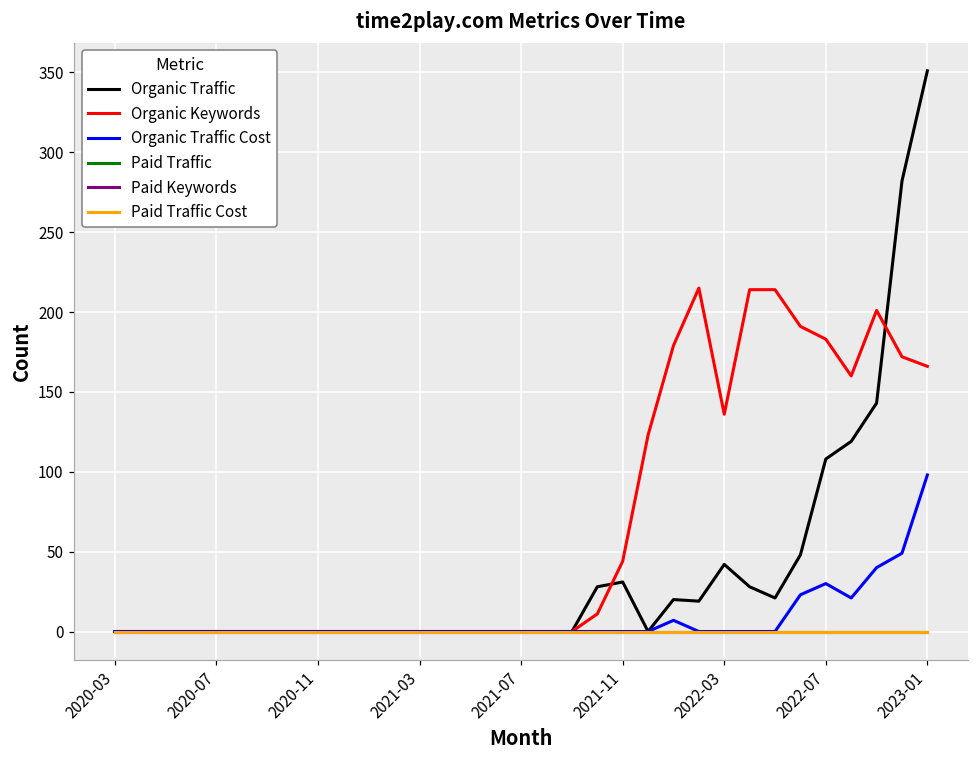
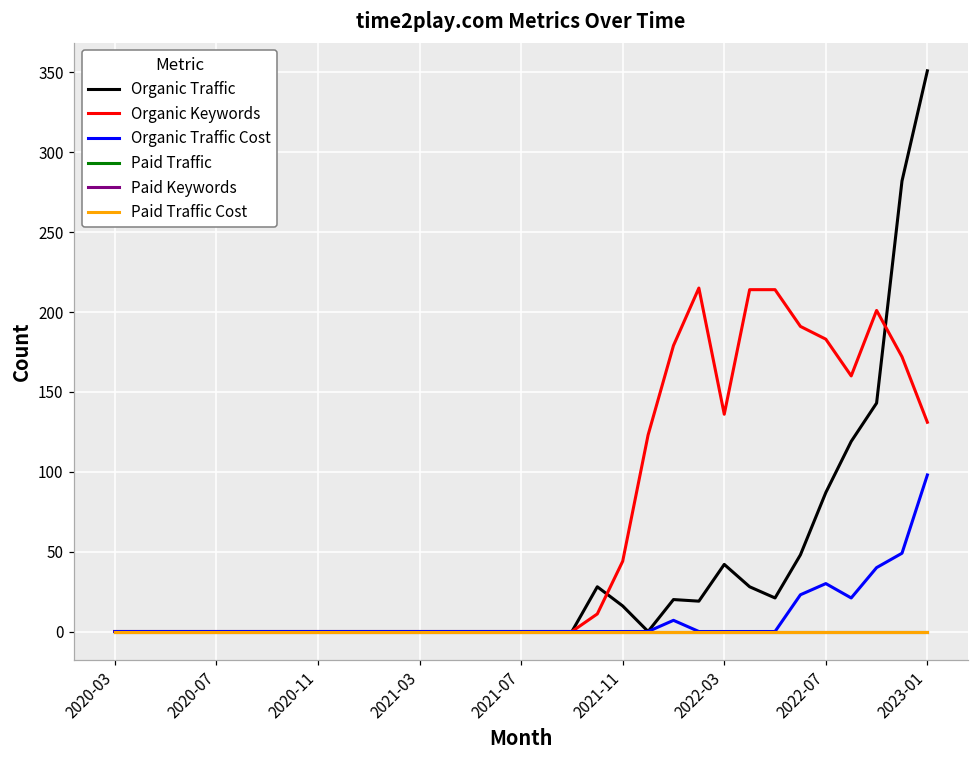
  {
    "Organic Traffic": {
-     "2021-11": 31,
+     "2021-11": 16,
      "2022-03": 42,
-     "2022-07": 108,
+     "2022-07": 87,
      "2023-01": 351
    },
    "Organic Keywords": {
      "2021-11": 44,
      "2022-03": 136,
      "2022-07": 183,
-     "2023-01": 166
+     "2023-01": 131
    },
    "Organic Traffic Cost": {
      "2022-07": 30,
      "2023-01": 98
    },
    "Paid Traffic Cost": {
      "2022-07": 0,
      "2023-01": 0
    }
  }
